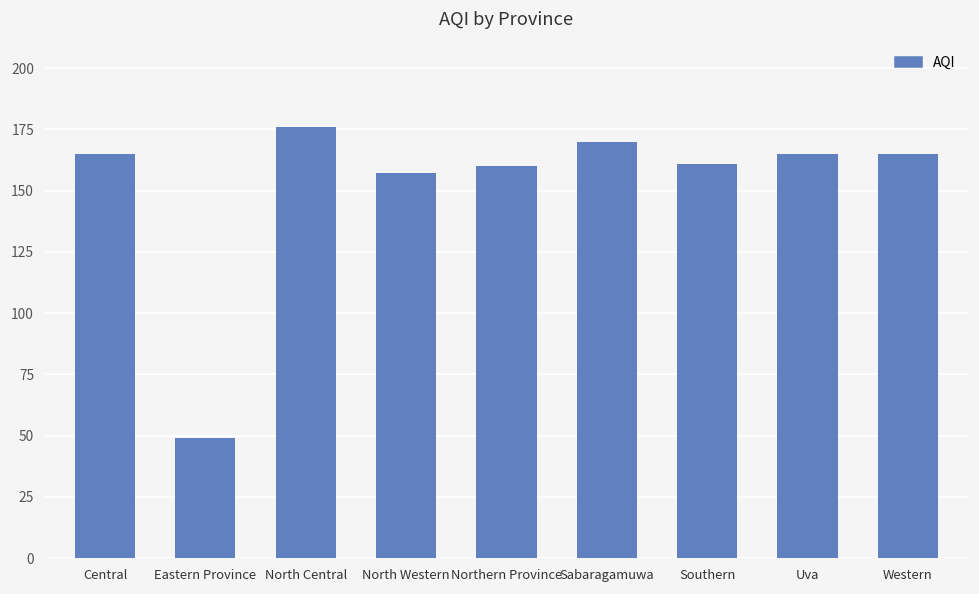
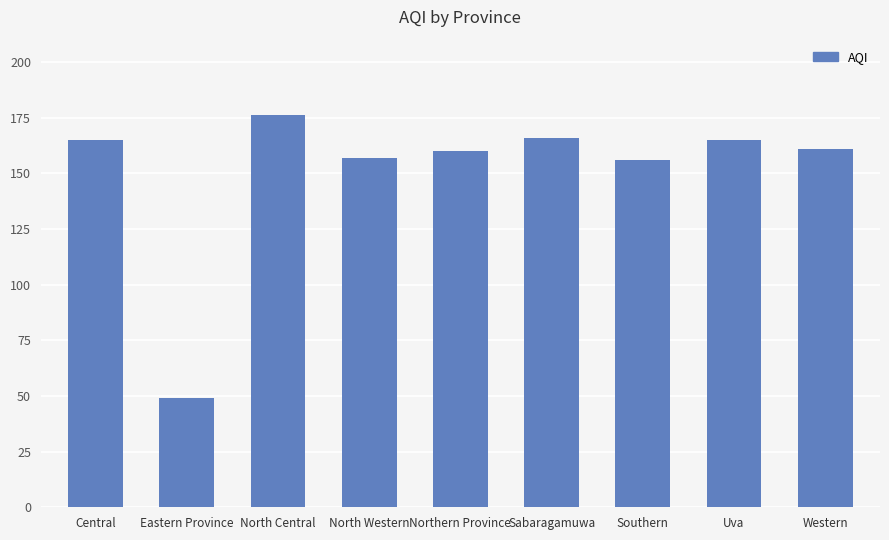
  {
    "Central": 165,
    "Eastern Province": 49,
    "North Central": 176,
    "North Western": 157,
    "Northern Province": 160,
-   "Sabaragamuwa": 170,
-   "Southern": 161,
+   "Sabaragamuwa": 166,
+   "Southern": 156,
    "Uva": 165,
-   "Western": 165
+   "Western": 161
  }
